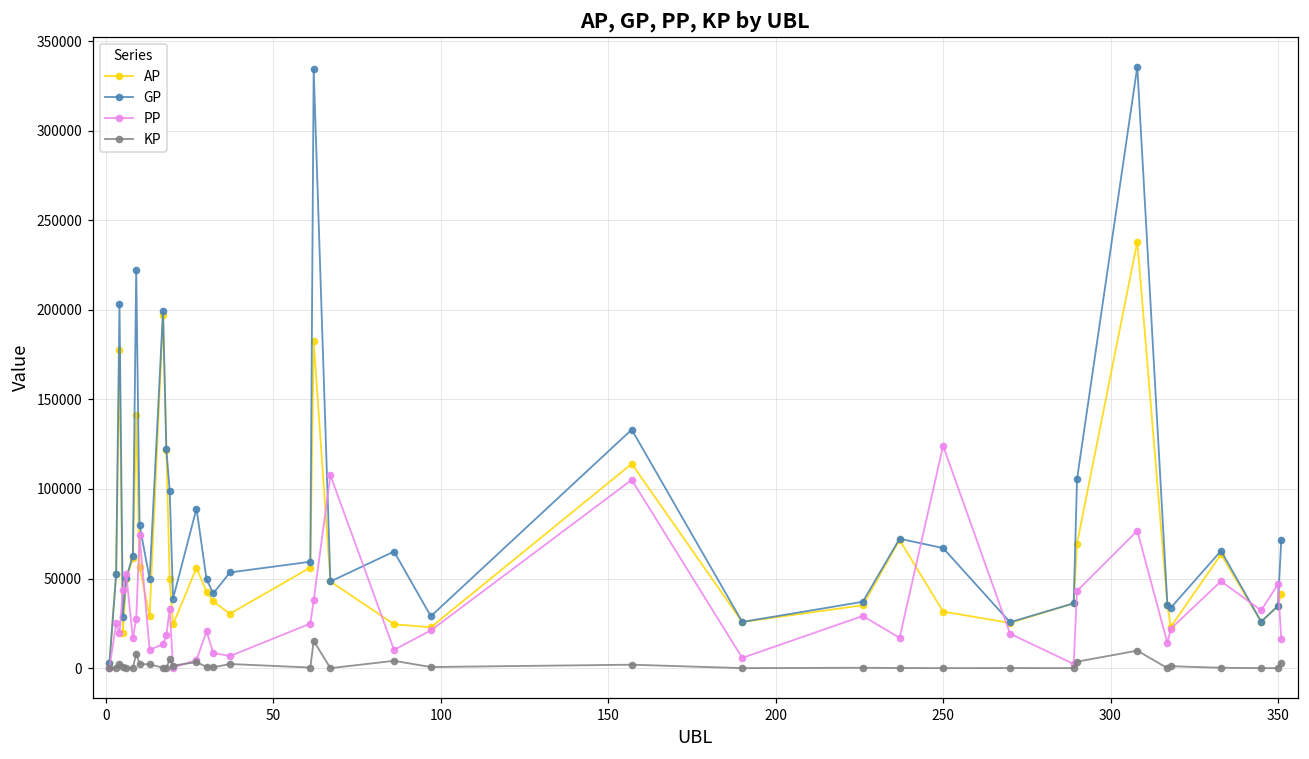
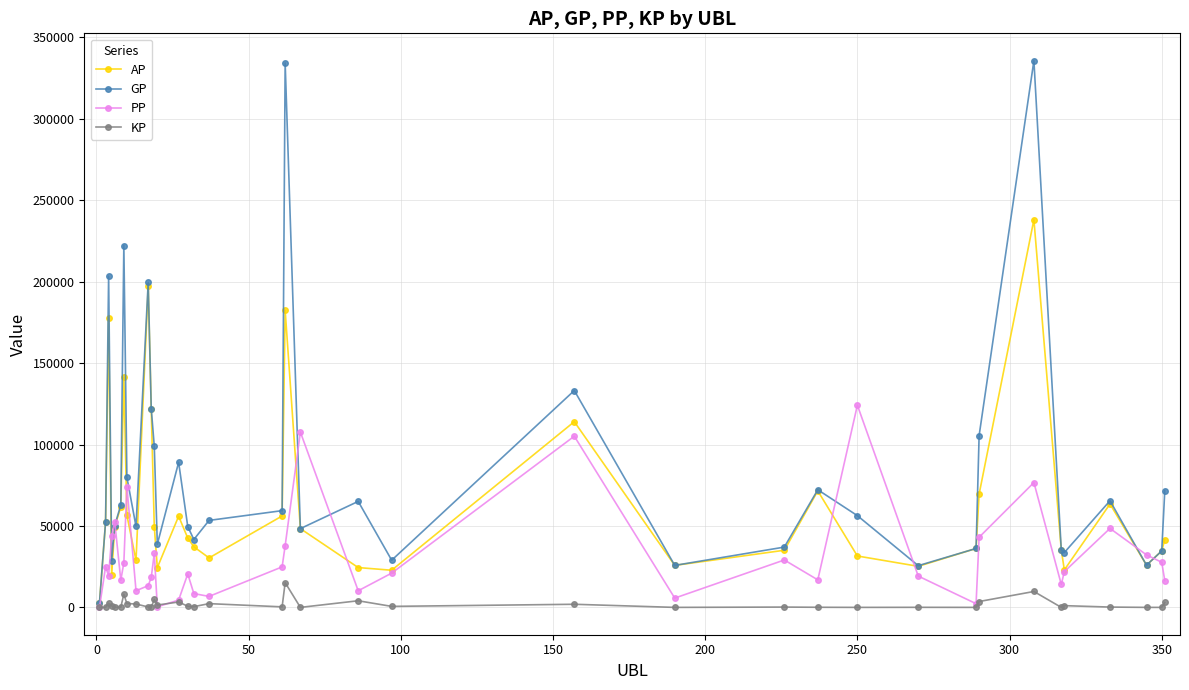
  {
    "AP": {
      "250": 32000
    },
    "GP": {
-     "250": 67000
+     "250": 56000
    },
    "PP": {
      "250": 124000,
-     "350": 47000
+     "350": 28000
    },
    "KP": {
      "250": 0,
      "350": 0
    }
  }
